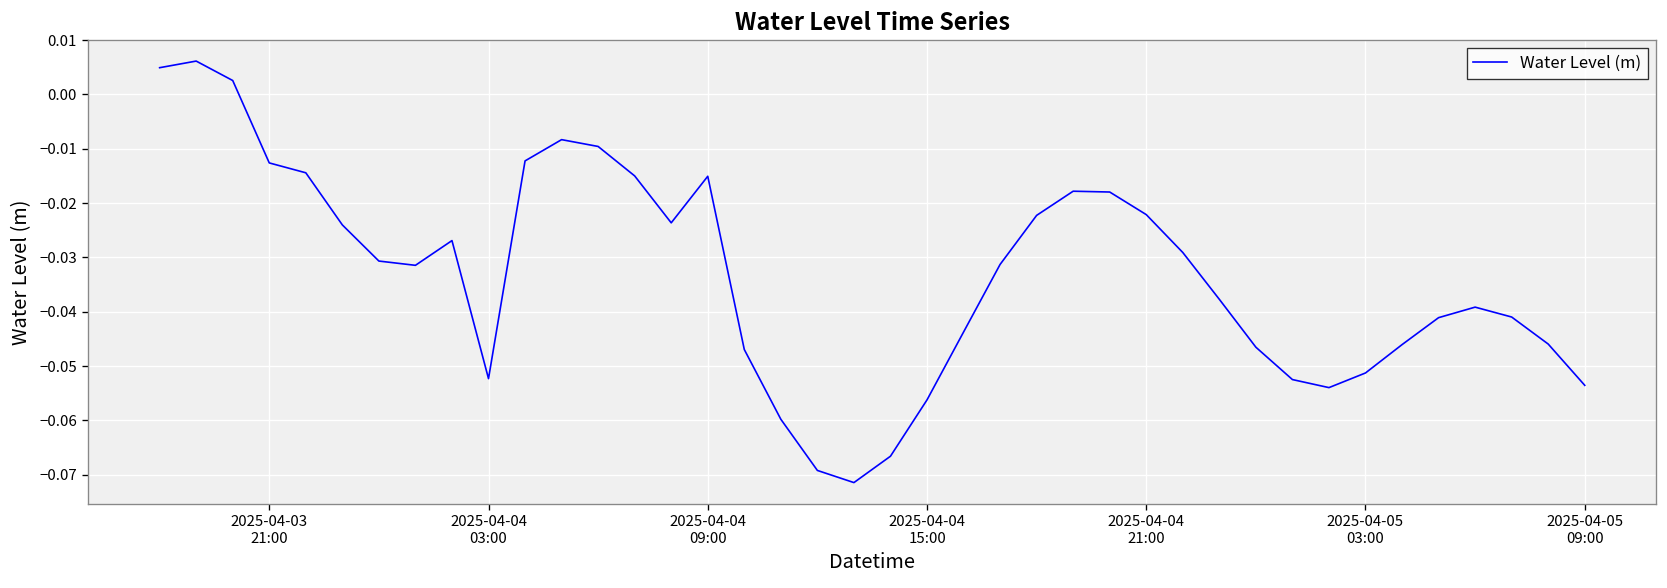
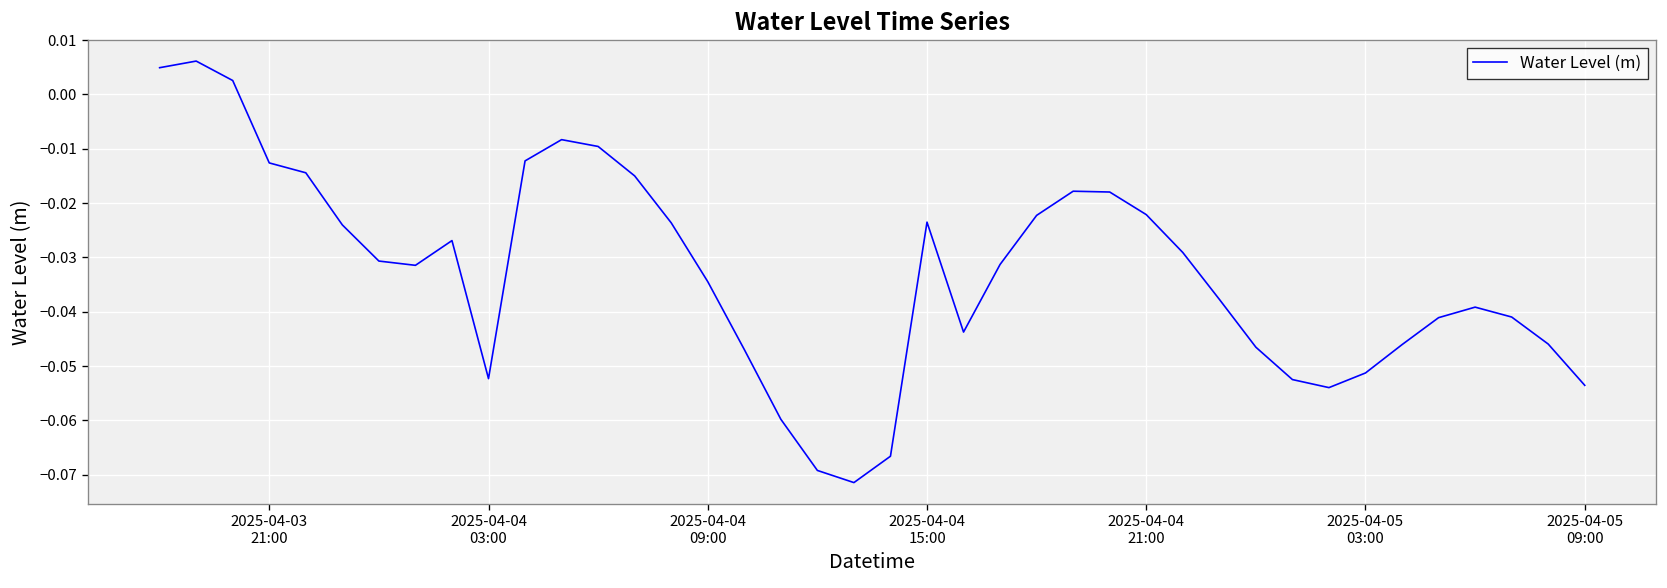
  {
    "2025-04-03 21:00": -0.013,
    "2025-04-04 03:00": -0.052,
-   "2025-04-04 09:00": -0.015,
-   "2025-04-04 15:00": -0.056,
+   "2025-04-04 09:00": -0.034,
+   "2025-04-04 15:00": -0.024,
    "2025-04-04 21:00": -0.022,
    "2025-04-05 03:00": -0.051,
    "2025-04-05 09:00": -0.054
  }
